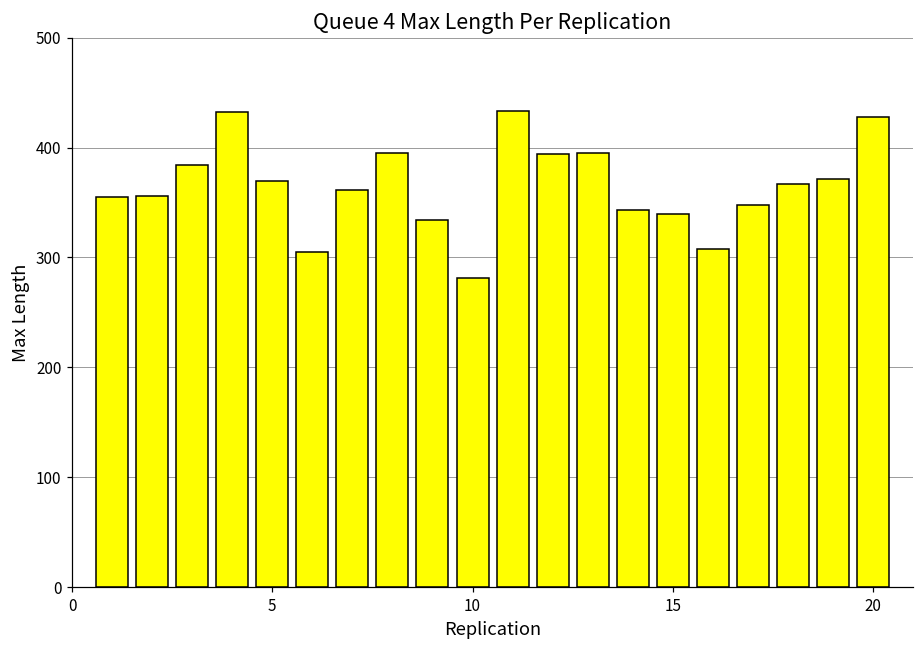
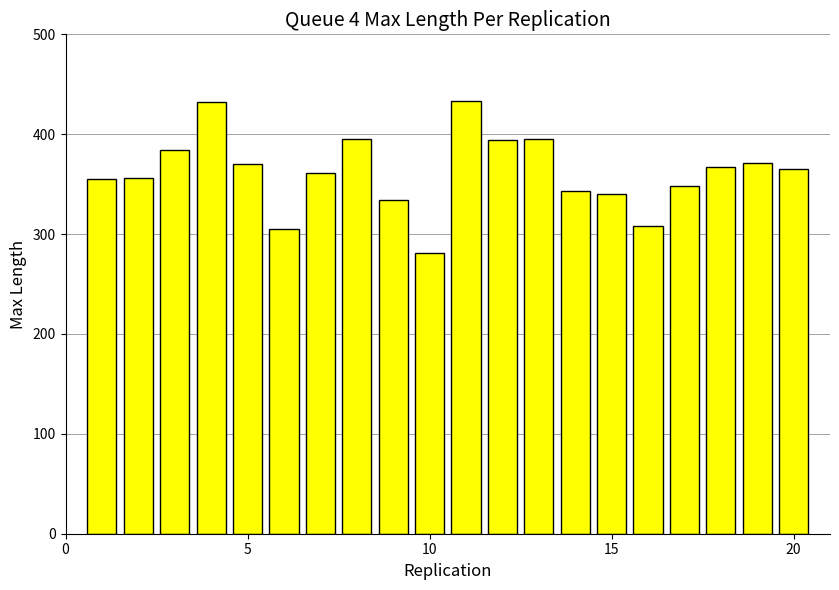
  {
    "5": 370,
    "10": 280,
    "15": 340,
-   "20": 430
+   "20": 370
  }
